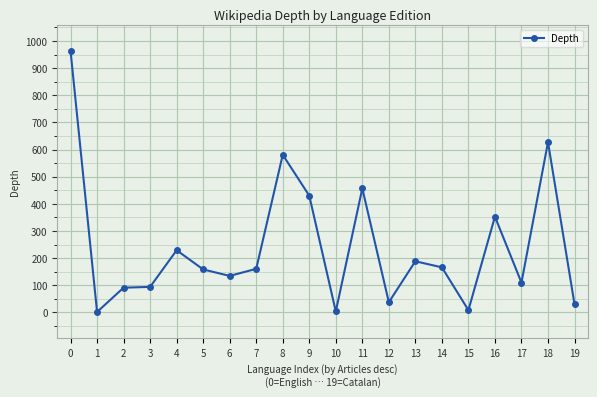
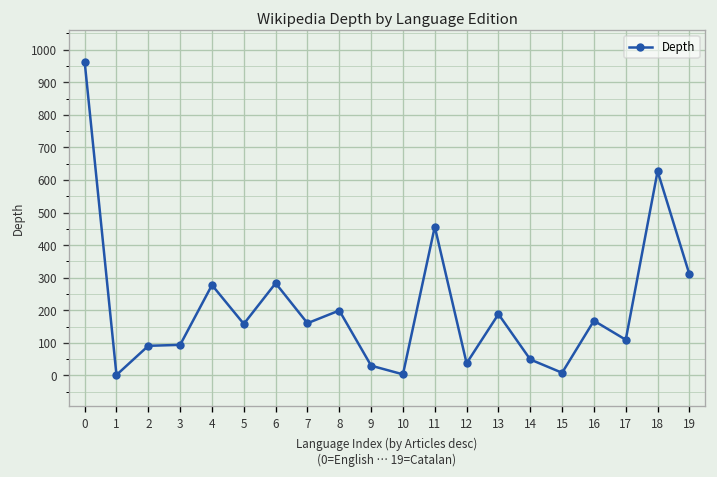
  {
    "0": 960,
    "1": 0,
    "2": 90,
    "3": 90,
-   "4": 230,
+   "4": 280,
    "5": 160,
-   "6": 130,
+   "6": 280,
    "7": 160,
-   "8": 580,
-   "9": 430,
+   "8": 200,
+   "9": 30,
    "10": 0,
    "11": 460,
    "12": 40,
    "13": 190,
-   "14": 170,
+   "14": 50,
    "15": 10,
-   "16": 350,
+   "16": 170,
    "17": 110,
    "18": 630,
-   "19": 30
+   "19": 310
  }
